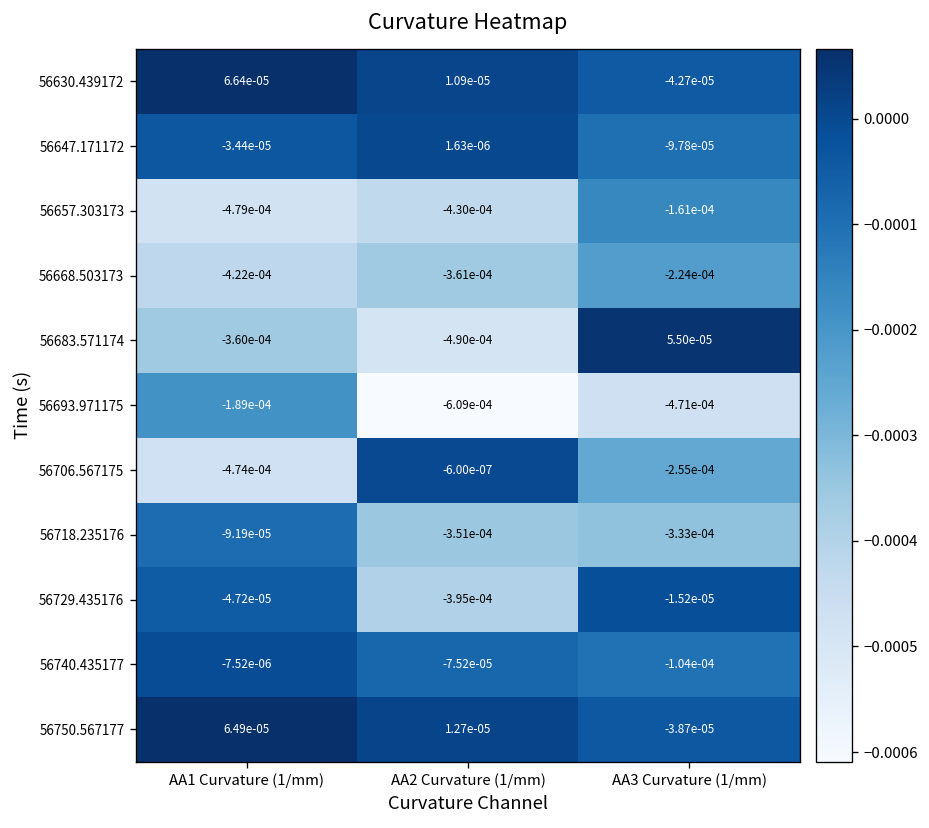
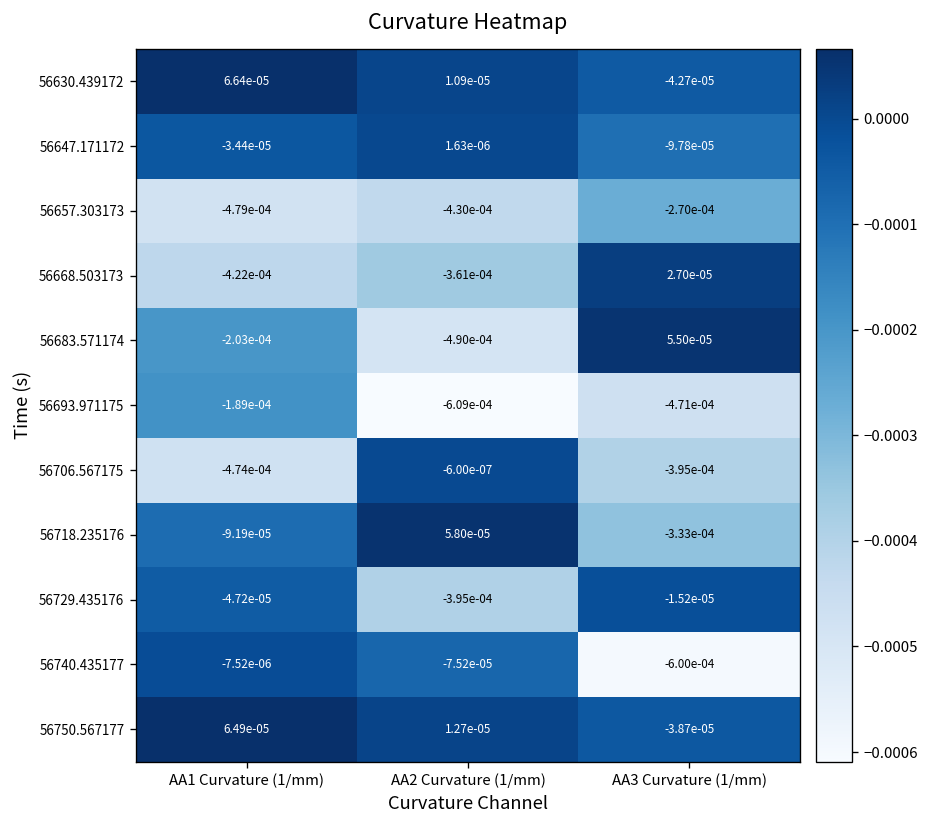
  {
    "56630.439172": {
      "AA1 Curvature (1/mm)": "6.64e-05",
      "AA2 Curvature (1/mm)": "1.09e-05",
      "AA3 Curvature (1/mm)": "-4.27e-05"
    },
    "56647.171172": {
      "AA1 Curvature (1/mm)": "-3.44e-05",
      "AA2 Curvature (1/mm)": "1.63e-06",
      "AA3 Curvature (1/mm)": "-9.78e-05"
    },
    "56657.303173": {
      "AA1 Curvature (1/mm)": "-4.79e-04",
      "AA2 Curvature (1/mm)": "-4.30e-04",
-     "AA3 Curvature (1/mm)": "-1.61e-04"
+     "AA3 Curvature (1/mm)": "-2.70e-04"
    },
    "56668.503173": {
      "AA1 Curvature (1/mm)": "-4.22e-04",
      "AA2 Curvature (1/mm)": "-3.61e-04",
-     "AA3 Curvature (1/mm)": "-2.24e-04"
+     "AA3 Curvature (1/mm)": "2.70e-05"
    },
    "56683.571174": {
-     "AA1 Curvature (1/mm)": "-3.60e-04",
+     "AA1 Curvature (1/mm)": "-2.03e-04",
      "AA2 Curvature (1/mm)": "-4.90e-04",
      "AA3 Curvature (1/mm)": "5.50e-05"
    },
    "56693.971175": {
      "AA1 Curvature (1/mm)": "-1.89e-04",
      "AA2 Curvature (1/mm)": "-6.09e-04",
      "AA3 Curvature (1/mm)": "-4.71e-04"
    },
    "56706.567175": {
      "AA1 Curvature (1/mm)": "-4.74e-04",
      "AA2 Curvature (1/mm)": "-6.00e-07",
-     "AA3 Curvature (1/mm)": "-2.55e-04"
+     "AA3 Curvature (1/mm)": "-3.95e-04"
    },
    "56718.235176": {
      "AA1 Curvature (1/mm)": "-9.19e-05",
-     "AA2 Curvature (1/mm)": "-3.51e-04",
+     "AA2 Curvature (1/mm)": "5.80e-05",
      "AA3 Curvature (1/mm)": "-3.33e-04"
    },
    "56729.435176": {
      "AA1 Curvature (1/mm)": "-4.72e-05",
      "AA2 Curvature (1/mm)": "-3.95e-04",
      "AA3 Curvature (1/mm)": "-1.52e-05"
    },
    "56740.435177": {
      "AA1 Curvature (1/mm)": "-7.52e-06",
      "AA2 Curvature (1/mm)": "-7.52e-05",
-     "AA3 Curvature (1/mm)": "-1.04e-04"
+     "AA3 Curvature (1/mm)": "-6.00e-04"
    },
    "56750.567177": {
      "AA1 Curvature (1/mm)": "6.49e-05",
      "AA2 Curvature (1/mm)": "1.27e-05",
      "AA3 Curvature (1/mm)": "-3.87e-05"
    }
  }
